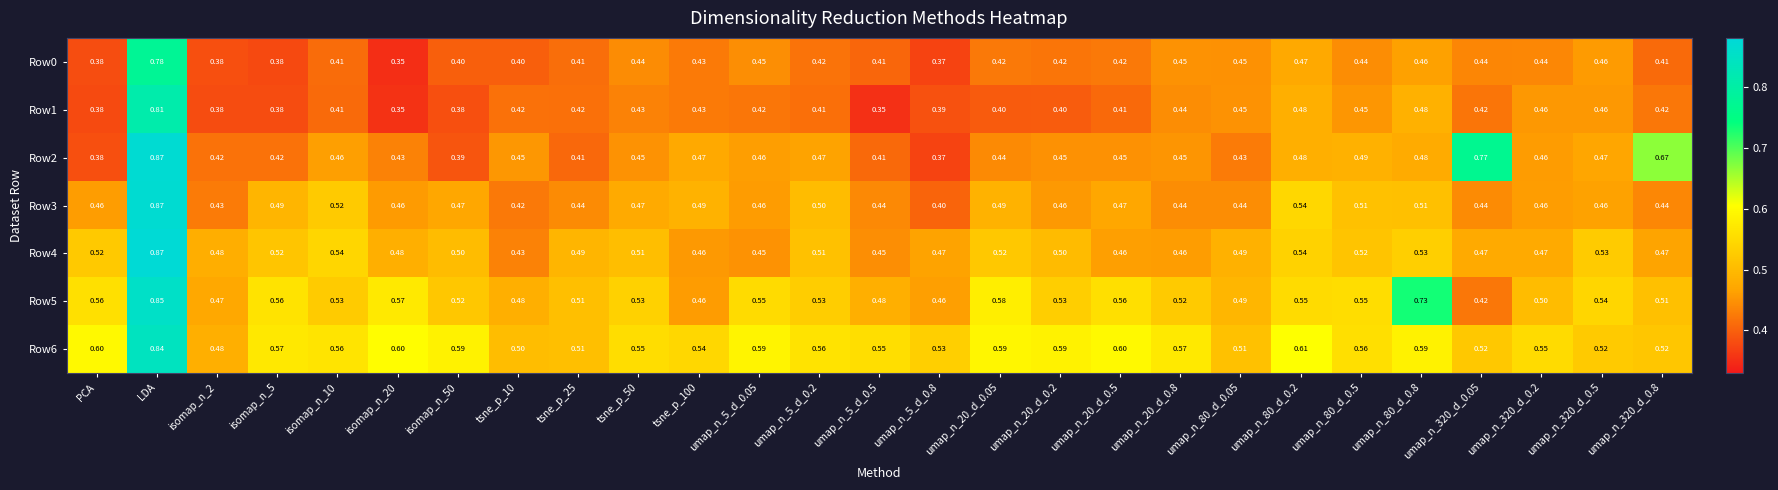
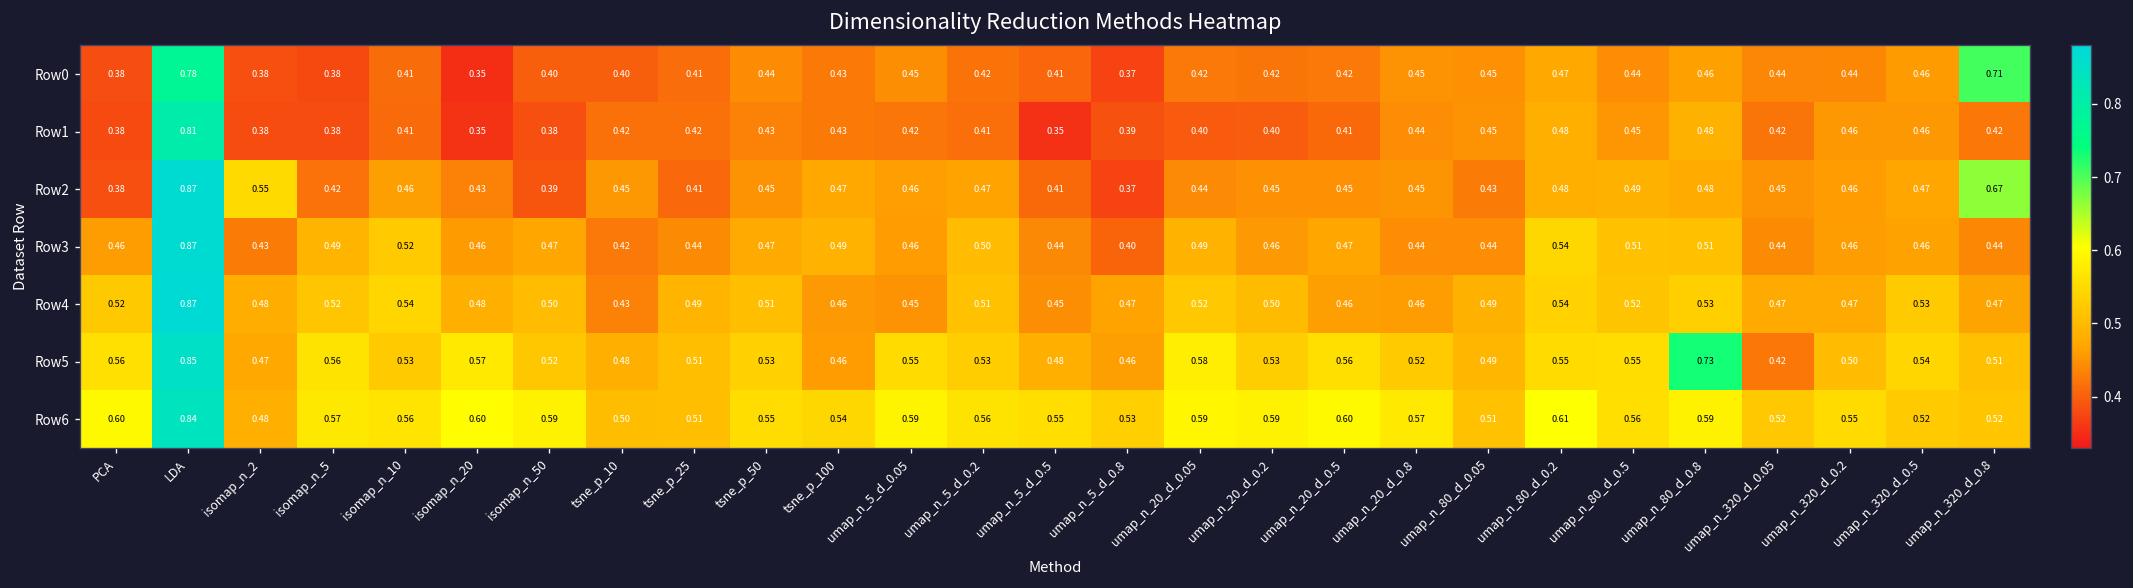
  {
    "Row0": {
      "PCA": 0.38,
      "LDA": 0.78,
      "isomap_n_2": 0.38,
      "isomap_n_5": 0.38,
      "isomap_n_10": 0.41,
      "isomap_n_20": 0.35,
      "isomap_n_50": 0.40,
      "tsne_p_10": 0.40,
      "tsne_p_25": 0.41,
      "tsne_p_50": 0.44,
      "tsne_p_100": 0.43,
      "umap_n_5_d_0.05": 0.45,
      "umap_n_5_d_0.2": 0.42,
      "umap_n_5_d_0.5": 0.41,
      "umap_n_5_d_0.8": 0.37,
      "umap_n_20_d_0.05": 0.42,
      "umap_n_20_d_0.2": 0.42,
      "umap_n_20_d_0.5": 0.42,
      "umap_n_20_d_0.8": 0.45,
      "umap_n_80_d_0.05": 0.45,
      "umap_n_80_d_0.2": 0.47,
      "umap_n_80_d_0.5": 0.44,
      "umap_n_80_d_0.8": 0.46,
      "umap_n_320_d_0.05": 0.44,
      "umap_n_320_d_0.2": 0.44,
      "umap_n_320_d_0.5": 0.46,
-     "umap_n_320_d_0.8": 0.41
+     "umap_n_320_d_0.8": 0.71
    },
    "Row1": {
      "PCA": 0.38,
      "LDA": 0.81,
      "isomap_n_2": 0.38,
      "isomap_n_5": 0.38,
      "isomap_n_10": 0.41,
      "isomap_n_20": 0.35,
      "isomap_n_50": 0.38,
      "tsne_p_10": 0.42,
      "tsne_p_25": 0.42,
      "tsne_p_50": 0.43,
      "tsne_p_100": 0.43,
      "umap_n_5_d_0.05": 0.42,
      "umap_n_5_d_0.2": 0.41,
      "umap_n_5_d_0.5": 0.35,
      "umap_n_5_d_0.8": 0.39,
      "umap_n_20_d_0.05": 0.40,
      "umap_n_20_d_0.2": 0.40,
      "umap_n_20_d_0.5": 0.41,
      "umap_n_20_d_0.8": 0.44,
      "umap_n_80_d_0.05": 0.45,
      "umap_n_80_d_0.2": 0.48,
      "umap_n_80_d_0.5": 0.45,
      "umap_n_80_d_0.8": 0.48,
      "umap_n_320_d_0.05": 0.42,
      "umap_n_320_d_0.2": 0.46,
      "umap_n_320_d_0.5": 0.46,
      "umap_n_320_d_0.8": 0.42
    },
    "Row2": {
      "PCA": 0.38,
      "LDA": 0.87,
-     "isomap_n_2": 0.42,
+     "isomap_n_2": 0.55,
      "isomap_n_5": 0.42,
      "isomap_n_10": 0.46,
      "isomap_n_20": 0.43,
      "isomap_n_50": 0.39,
      "tsne_p_10": 0.45,
      "tsne_p_25": 0.41,
      "tsne_p_50": 0.45,
      "tsne_p_100": 0.47,
      "umap_n_5_d_0.05": 0.46,
      "umap_n_5_d_0.2": 0.47,
      "umap_n_5_d_0.5": 0.41,
      "umap_n_5_d_0.8": 0.37,
      "umap_n_20_d_0.05": 0.44,
      "umap_n_20_d_0.2": 0.45,
      "umap_n_20_d_0.5": 0.45,
      "umap_n_20_d_0.8": 0.45,
      "umap_n_80_d_0.05": 0.43,
      "umap_n_80_d_0.2": 0.48,
      "umap_n_80_d_0.5": 0.49,
      "umap_n_80_d_0.8": 0.48,
-     "umap_n_320_d_0.05": 0.77,
+     "umap_n_320_d_0.05": 0.45,
      "umap_n_320_d_0.2": 0.46,
      "umap_n_320_d_0.5": 0.47,
      "umap_n_320_d_0.8": 0.67
    },
    "Row3": {
      "PCA": 0.46,
      "LDA": 0.87,
      "isomap_n_2": 0.43,
      "isomap_n_5": 0.49,
      "isomap_n_10": 0.52,
      "isomap_n_20": 0.46,
      "isomap_n_50": 0.47,
      "tsne_p_10": 0.42,
      "tsne_p_25": 0.44,
      "tsne_p_50": 0.47,
      "tsne_p_100": 0.49,
      "umap_n_5_d_0.05": 0.46,
      "umap_n_5_d_0.2": 0.50,
      "umap_n_5_d_0.5": 0.44,
      "umap_n_5_d_0.8": 0.40,
      "umap_n_20_d_0.05": 0.49,
      "umap_n_20_d_0.2": 0.46,
      "umap_n_20_d_0.5": 0.47,
      "umap_n_20_d_0.8": 0.44,
      "umap_n_80_d_0.05": 0.44,
      "umap_n_80_d_0.2": 0.54,
      "umap_n_80_d_0.5": 0.51,
      "umap_n_80_d_0.8": 0.51,
      "umap_n_320_d_0.05": 0.44,
      "umap_n_320_d_0.2": 0.46,
      "umap_n_320_d_0.5": 0.46,
      "umap_n_320_d_0.8": 0.44
    },
    "Row4": {
      "PCA": 0.52,
      "LDA": 0.87,
      "isomap_n_2": 0.48,
      "isomap_n_5": 0.52,
      "isomap_n_10": 0.54,
      "isomap_n_20": 0.48,
      "isomap_n_50": 0.50,
      "tsne_p_10": 0.43,
      "tsne_p_25": 0.49,
      "tsne_p_50": 0.51,
      "tsne_p_100": 0.46,
      "umap_n_5_d_0.05": 0.45,
      "umap_n_5_d_0.2": 0.51,
      "umap_n_5_d_0.5": 0.45,
      "umap_n_5_d_0.8": 0.47,
      "umap_n_20_d_0.05": 0.52,
      "umap_n_20_d_0.2": 0.50,
      "umap_n_20_d_0.5": 0.46,
      "umap_n_20_d_0.8": 0.46,
      "umap_n_80_d_0.05": 0.49,
      "umap_n_80_d_0.2": 0.54,
      "umap_n_80_d_0.5": 0.52,
      "umap_n_80_d_0.8": 0.53,
      "umap_n_320_d_0.05": 0.47,
      "umap_n_320_d_0.2": 0.47,
      "umap_n_320_d_0.5": 0.53,
      "umap_n_320_d_0.8": 0.47
    },
    "Row5": {
      "PCA": 0.56,
      "LDA": 0.85,
      "isomap_n_2": 0.47,
      "isomap_n_5": 0.56,
      "isomap_n_10": 0.53,
      "isomap_n_20": 0.57,
      "isomap_n_50": 0.52,
      "tsne_p_10": 0.48,
      "tsne_p_25": 0.51,
      "tsne_p_50": 0.53,
      "tsne_p_100": 0.46,
      "umap_n_5_d_0.05": 0.55,
      "umap_n_5_d_0.2": 0.53,
      "umap_n_5_d_0.5": 0.48,
      "umap_n_5_d_0.8": 0.46,
      "umap_n_20_d_0.05": 0.58,
      "umap_n_20_d_0.2": 0.53,
      "umap_n_20_d_0.5": 0.56,
      "umap_n_20_d_0.8": 0.52,
      "umap_n_80_d_0.05": 0.49,
      "umap_n_80_d_0.2": 0.55,
      "umap_n_80_d_0.5": 0.55,
      "umap_n_80_d_0.8": 0.73,
      "umap_n_320_d_0.05": 0.42,
      "umap_n_320_d_0.2": 0.50,
      "umap_n_320_d_0.5": 0.54,
      "umap_n_320_d_0.8": 0.51
    },
    "Row6": {
      "PCA": 0.60,
      "LDA": 0.84,
      "isomap_n_2": 0.48,
      "isomap_n_5": 0.57,
      "isomap_n_10": 0.56,
      "isomap_n_20": 0.60,
      "isomap_n_50": 0.59,
      "tsne_p_10": 0.50,
      "tsne_p_25": 0.51,
      "tsne_p_50": 0.55,
      "tsne_p_100": 0.54,
      "umap_n_5_d_0.05": 0.59,
      "umap_n_5_d_0.2": 0.56,
      "umap_n_5_d_0.5": 0.55,
      "umap_n_5_d_0.8": 0.53,
      "umap_n_20_d_0.05": 0.59,
      "umap_n_20_d_0.2": 0.59,
      "umap_n_20_d_0.5": 0.60,
      "umap_n_20_d_0.8": 0.57,
      "umap_n_80_d_0.05": 0.51,
      "umap_n_80_d_0.2": 0.61,
      "umap_n_80_d_0.5": 0.56,
      "umap_n_80_d_0.8": 0.59,
      "umap_n_320_d_0.05": 0.52,
      "umap_n_320_d_0.2": 0.55,
      "umap_n_320_d_0.5": 0.52,
      "umap_n_320_d_0.8": 0.52
    }
  }
